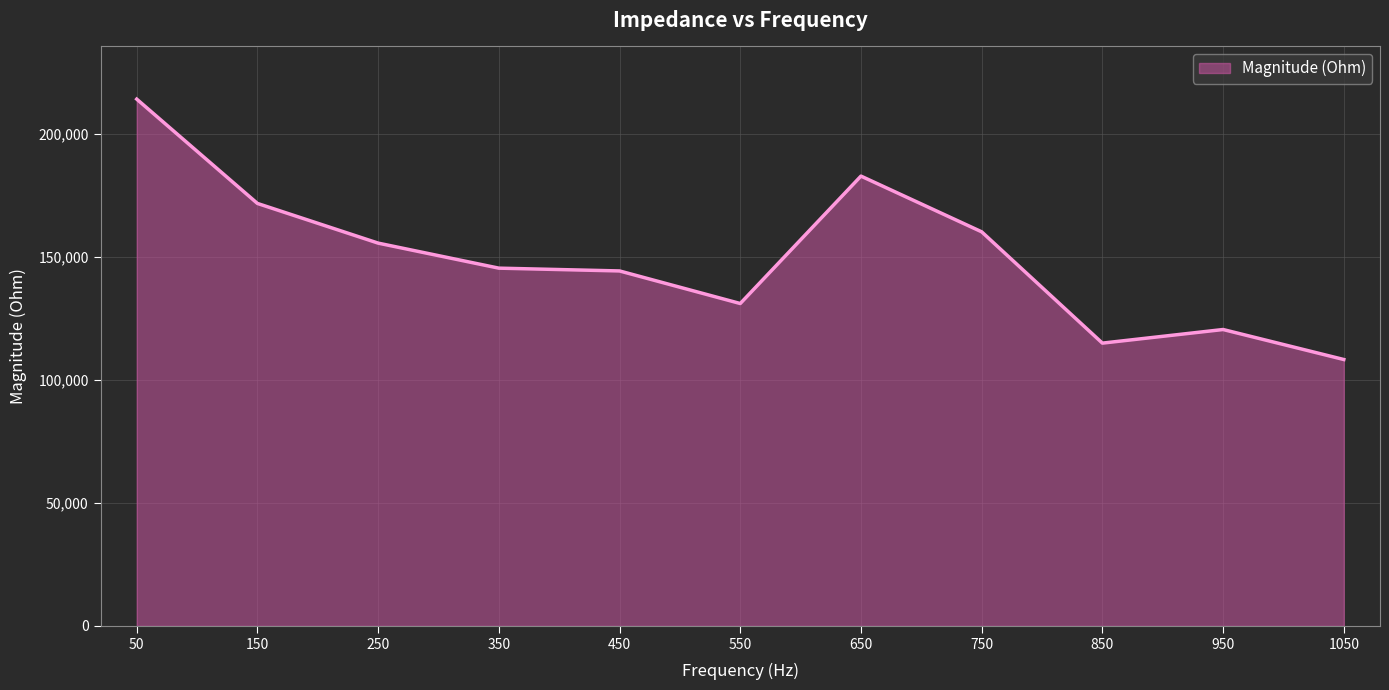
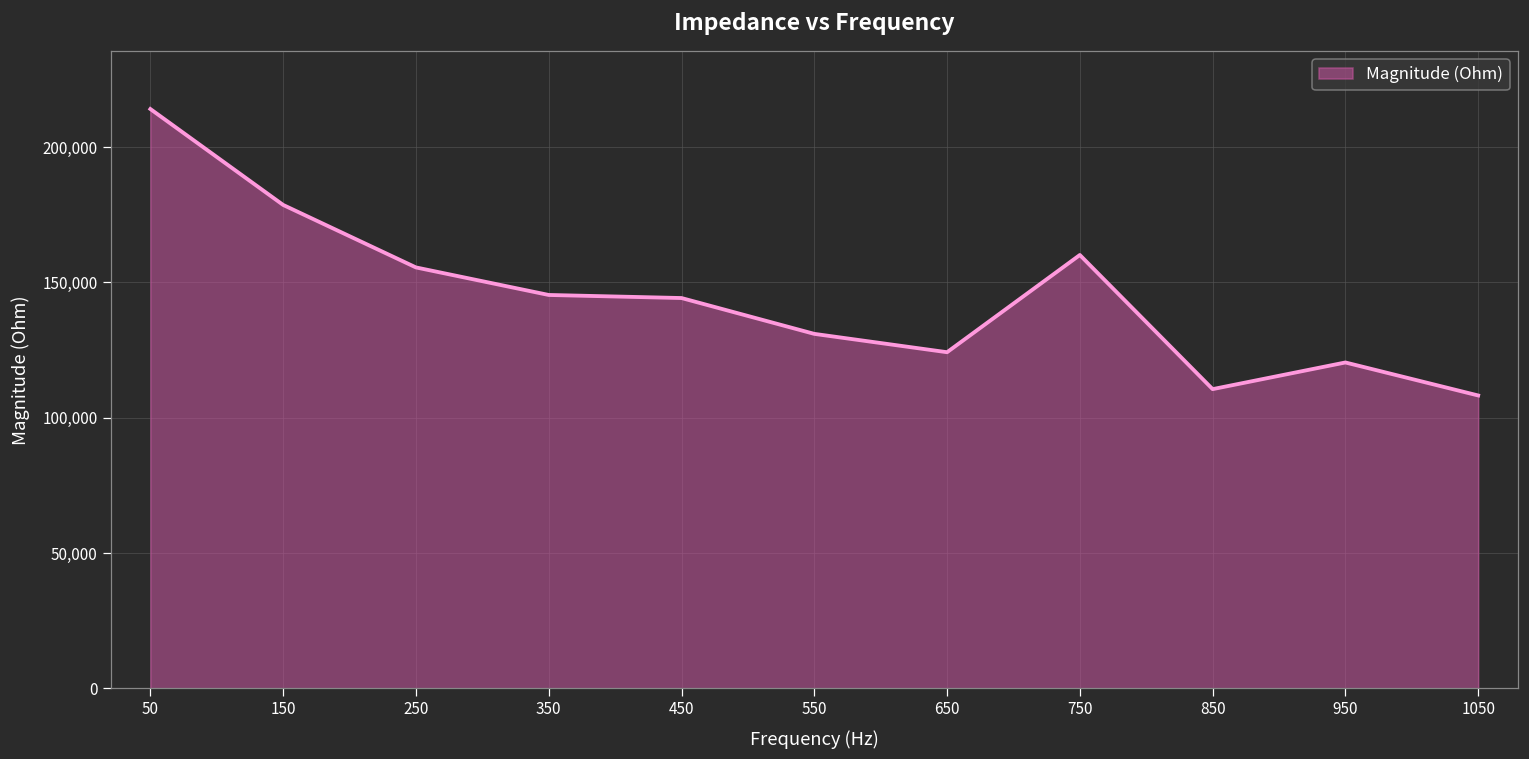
  {
    "50": "214,000",
-   "150": "172,000",
+   "150": "179,000",
    "250": "156,000",
    "350": "145,000",
    "450": "144,000",
    "550": "131,000",
-   "650": "183,000",
+   "650": "124,000",
    "750": "160,000",
-   "850": "115,000",
+   "850": "111,000",
    "950": "120,000",
    "1050": "108,000"
  }
